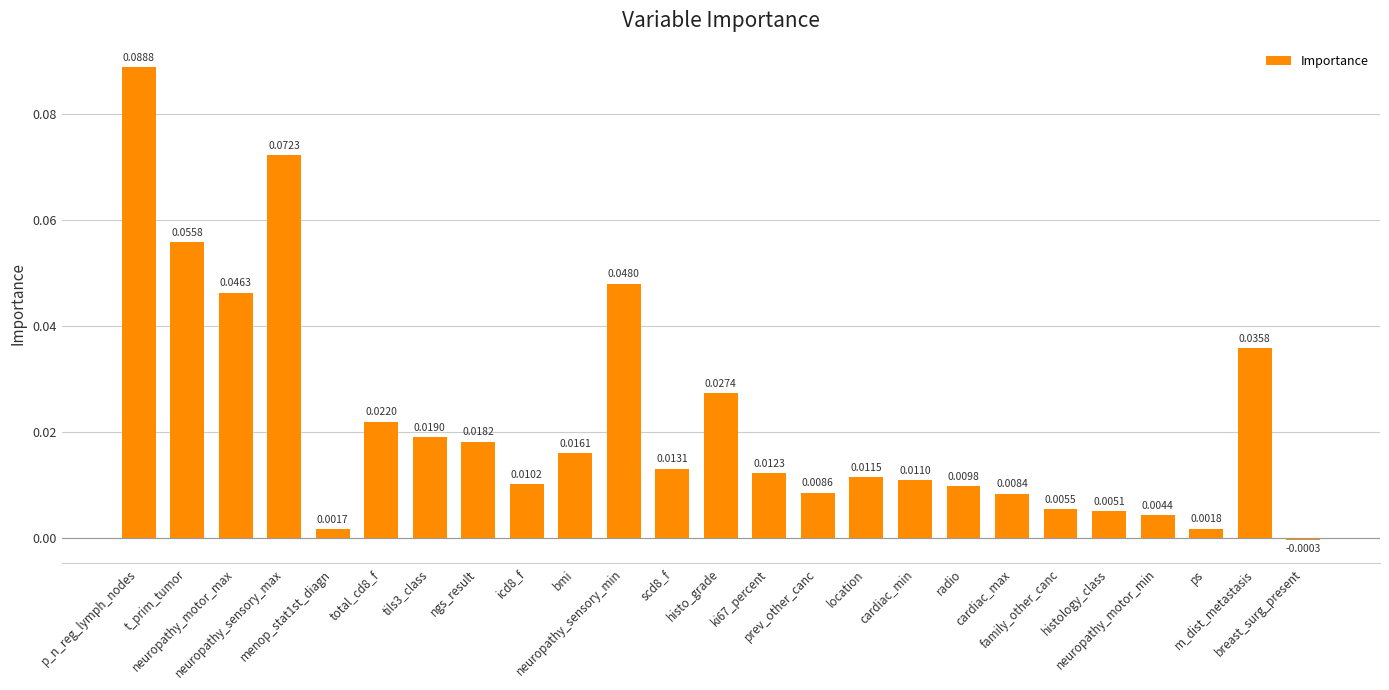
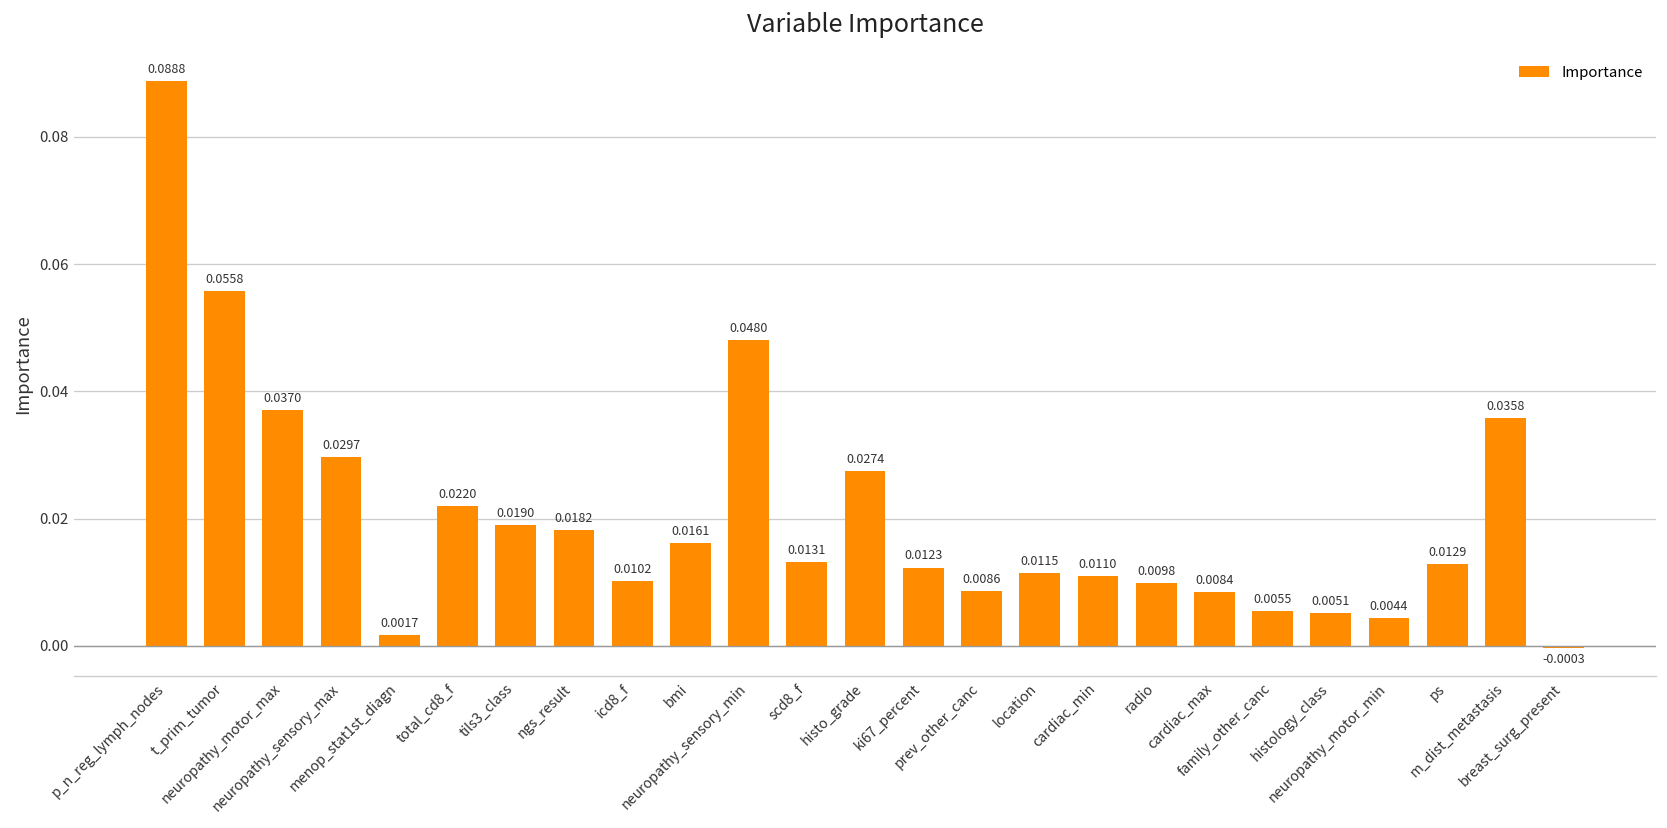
  {
    "p_n_reg_lymph_nodes": 0.0888,
    "t_prim_tumor": 0.0558,
-   "neuropathy_motor_max": 0.0463,
-   "neuropathy_sensory_max": 0.0723,
+   "neuropathy_motor_max": 0.0370,
+   "neuropathy_sensory_max": 0.0297,
    "menop_stat1st_diagn": 0.0017,
    "total_cd8_f": 0.0220,
    "tils3_class": 0.0190,
    "ngs_result": 0.0182,
    "icd8_f": 0.0102,
    "bmi": 0.0161,
    "neuropathy_sensory_min": 0.0480,
    "scd8_f": 0.0131,
    "histo_grade": 0.0274,
    "ki67_percent": 0.0123,
    "prev_other_canc": 0.0086,
    "location": 0.0115,
    "cardiac_min": 0.0110,
    "radio": 0.0098,
    "cardiac_max": 0.0084,
    "family_other_canc": 0.0055,
    "histology_class": 0.0051,
    "neuropathy_motor_min": 0.0044,
-   "ps": 0.0018,
+   "ps": 0.0129,
    "m_dist_metastasis": 0.0358,
    "breast_surg_present": -0.0003
  }
